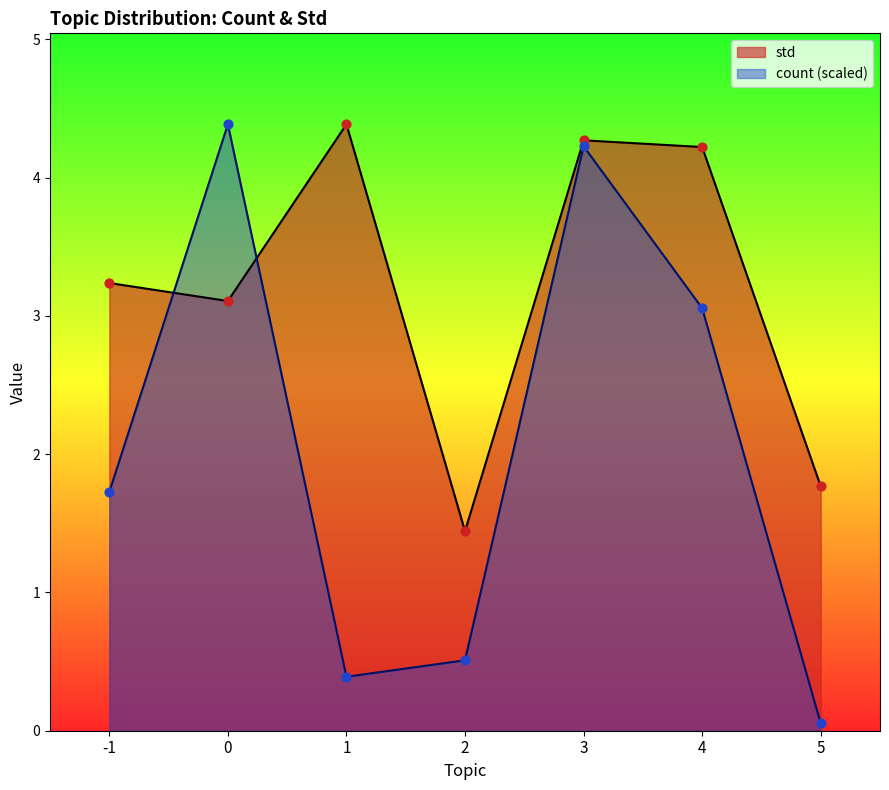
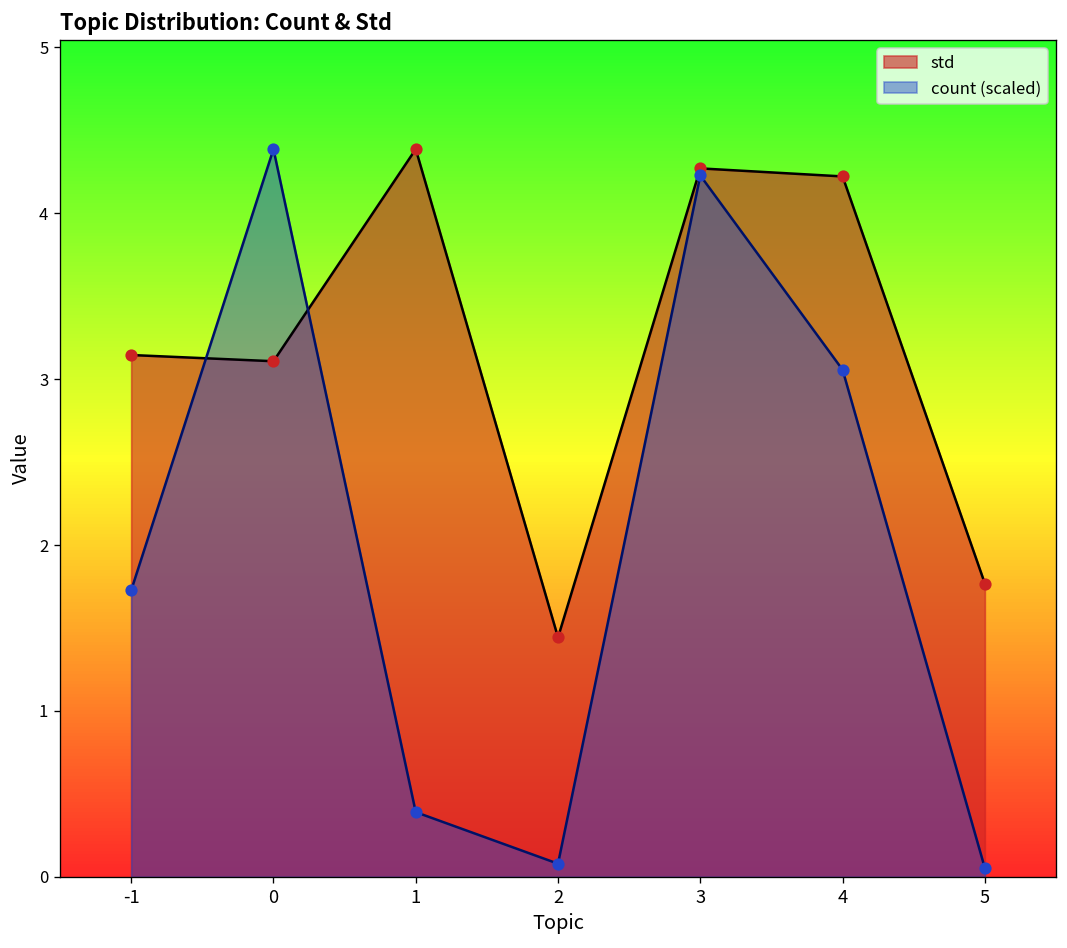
  {
    "std": {
-     "-1": 3.24,
+     "-1": 3.15,
      "0": 3.11,
      "1": 4.39,
      "2": 1.44,
      "3": 4.27,
      "4": 4.22,
      "5": 1.77
    },
    "count (scaled)": {
      "-1": 1.73,
      "0": 4.39,
      "1": 0.39,
-     "2": 0.51,
+     "2": 0.08,
      "3": 4.23,
      "4": 3.06,
      "5": 0.05
    }
  }
